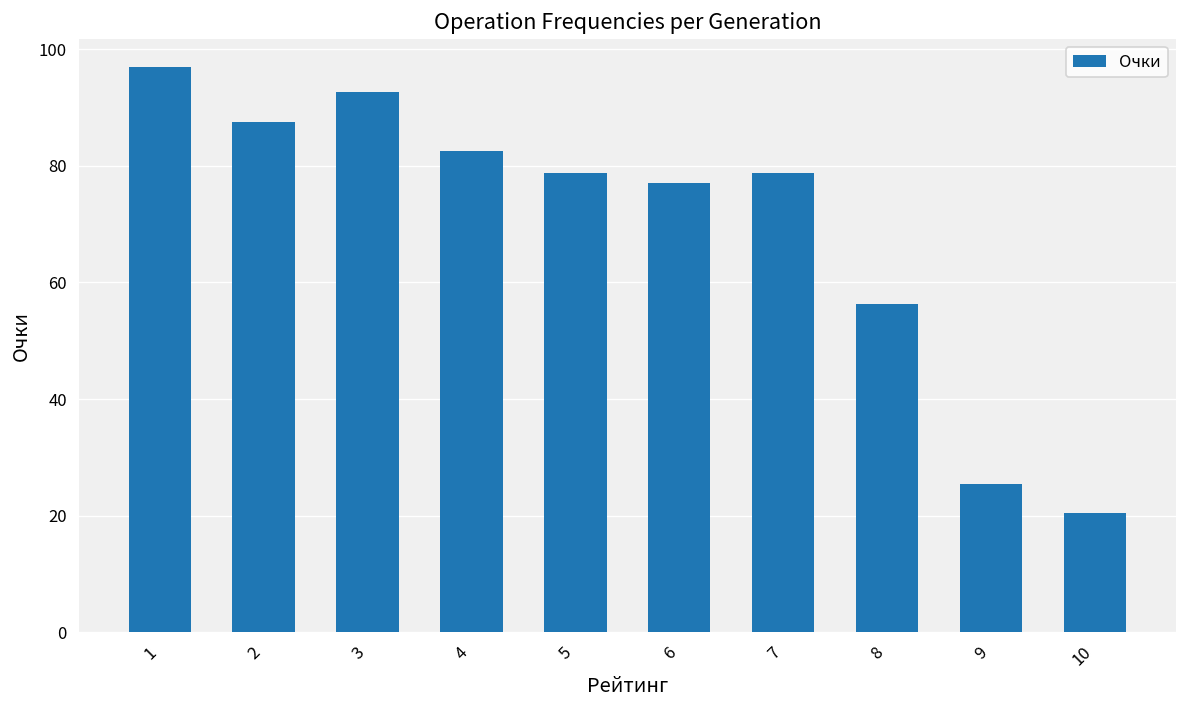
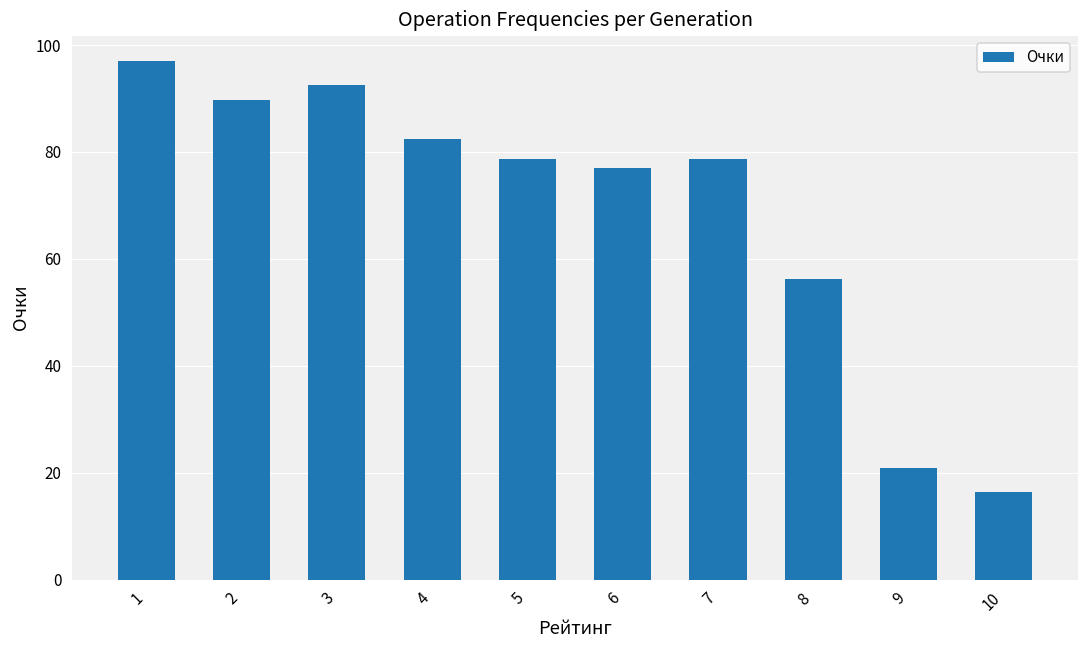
  {
    "1": 97,
-   "2": 88,
+   "2": 90,
    "3": 93,
    "4": 82,
    "5": 79,
    "6": 77,
    "7": 79,
    "8": 56,
-   "9": 25,
-   "10": 21
+   "9": 21,
+   "10": 16
  }
